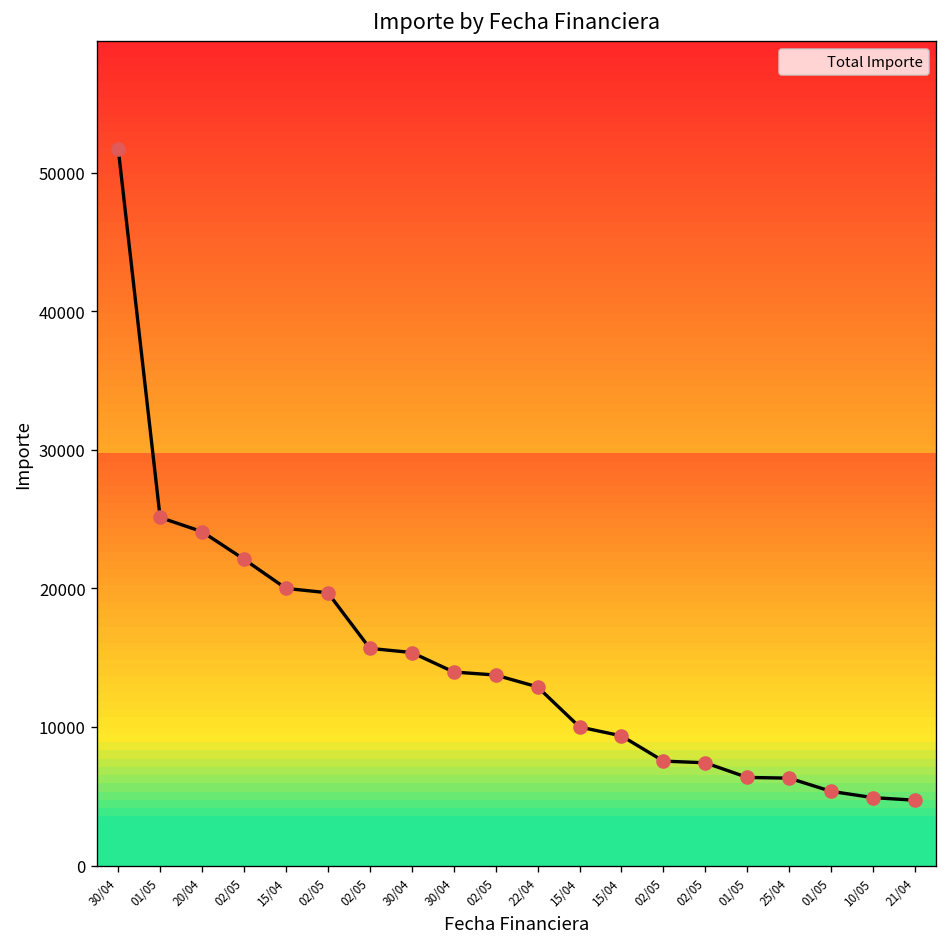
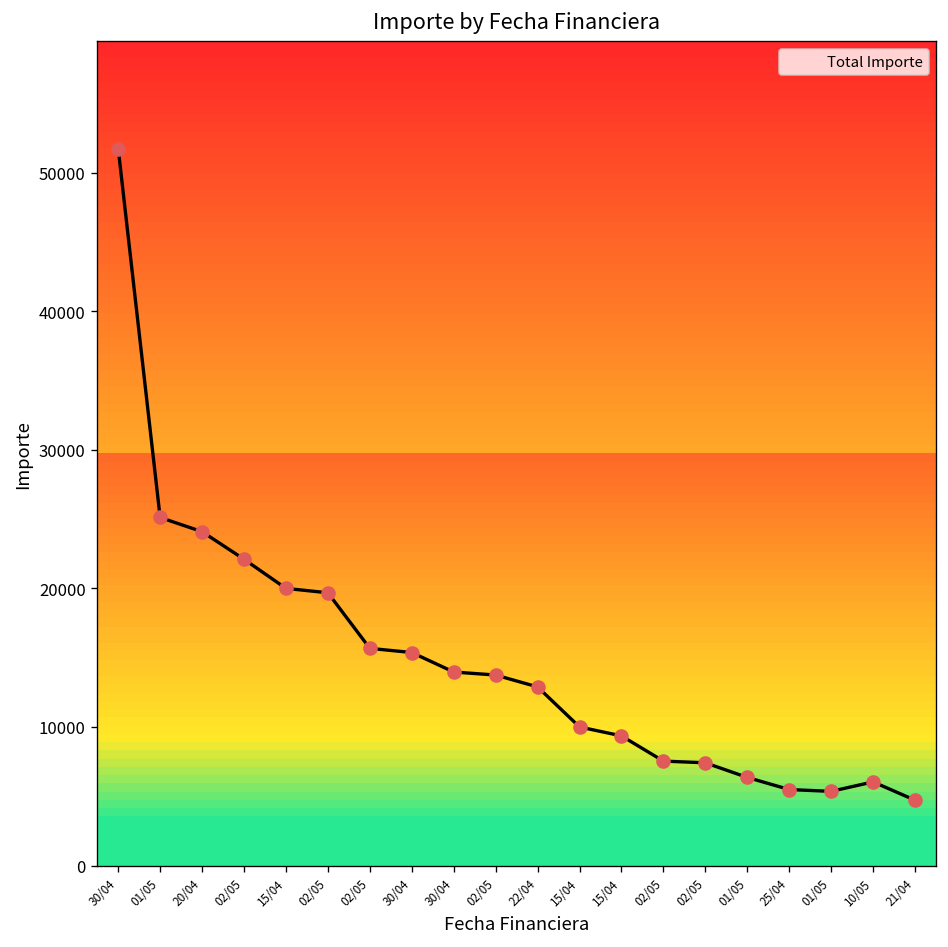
  {
    "20/04": 24100,
    "22/04": 12900,
-   "25/04": 6300,
-   "10/05": 4900,
+   "25/04": 5500,
+   "10/05": 6000,
    "21/04": 4700
  }
